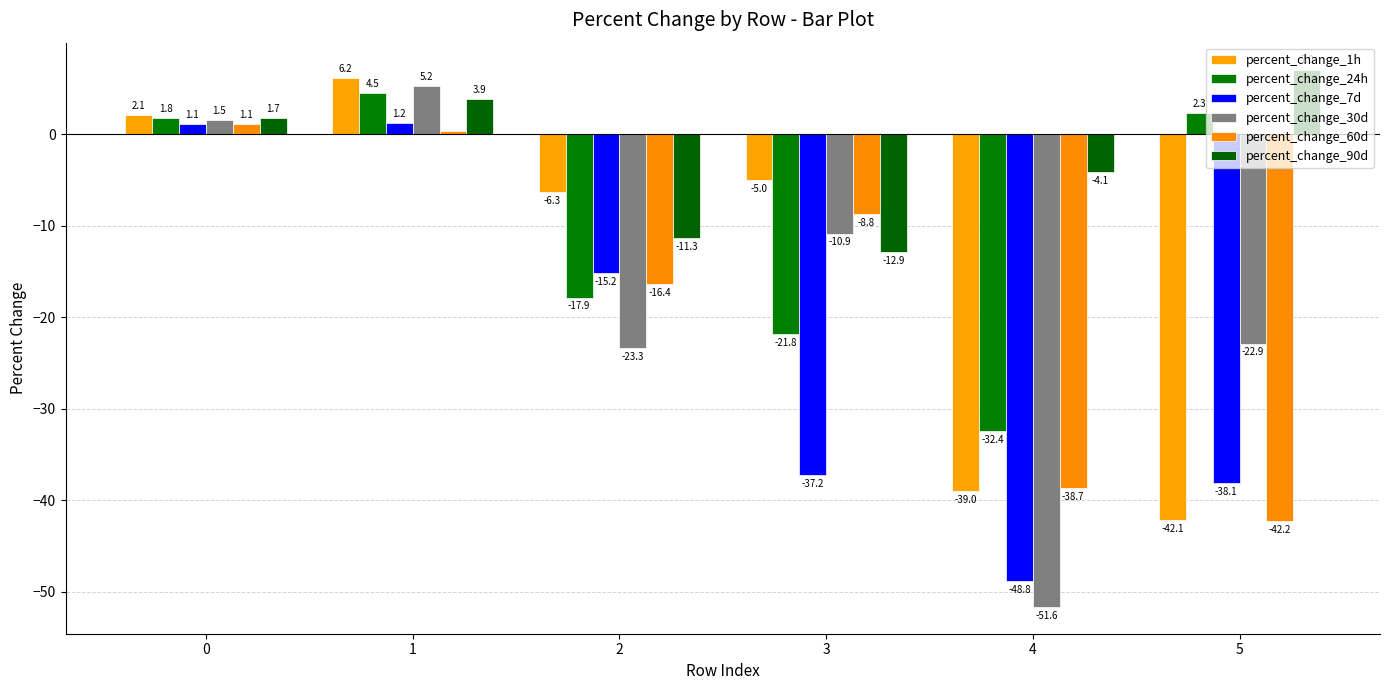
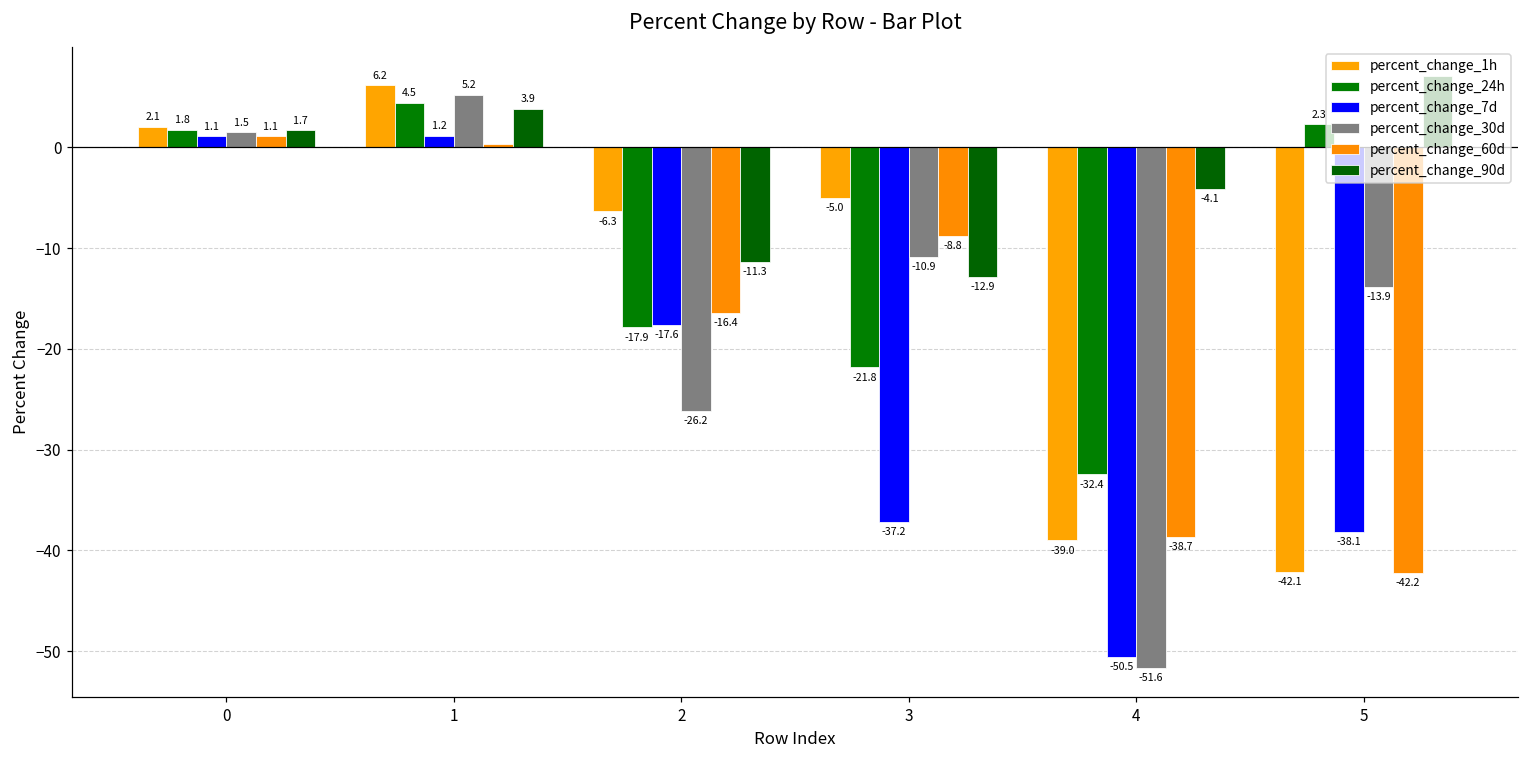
  {
    "percent_change_7d": {
      "0": 1.1,
      "1": 1.2,
-     "2": -15.2,
+     "2": -17.6,
      "3": -37.2,
-     "4": -48.8,
+     "4": -50.5,
      "5": -38.1
    },
    "percent_change_30d": {
      "0": 1.5,
      "1": 5.2,
-     "2": -23.3,
+     "2": -26.2,
      "3": -10.9,
      "4": -51.6,
-     "5": -22.9
+     "5": -13.9
    }
  }
